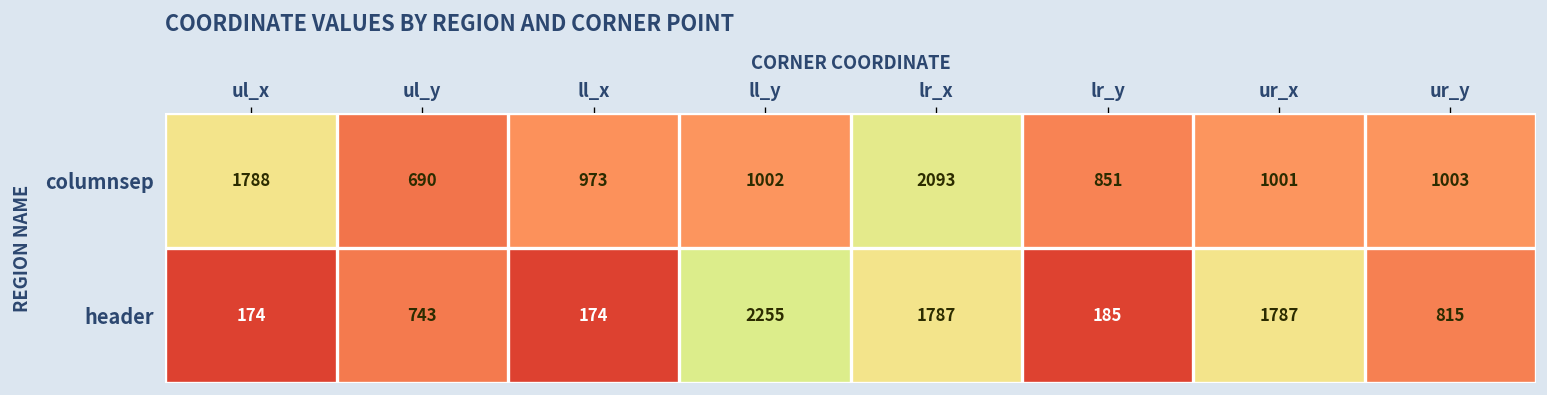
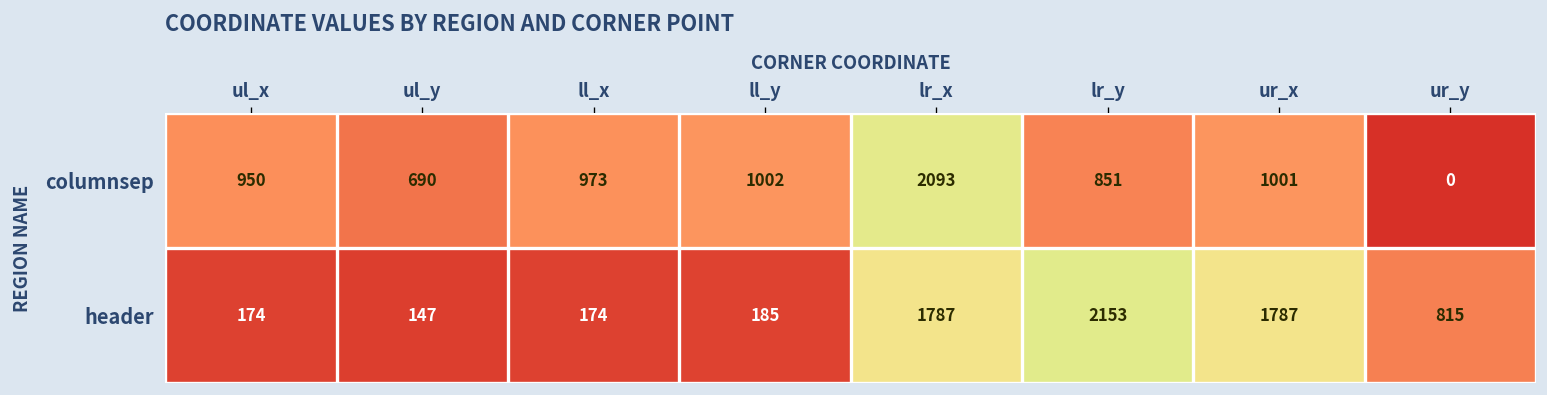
  {
    "columnsep": {
-     "ul_x": 1788,
+     "ul_x": 950,
      "ul_y": 690,
      "ll_x": 973,
      "ll_y": 1002,
      "lr_x": 2093,
      "lr_y": 851,
      "ur_x": 1001,
-     "ur_y": 1003
+     "ur_y": 0
    },
    "header": {
      "ul_x": 174,
-     "ul_y": 743,
+     "ul_y": 147,
      "ll_x": 174,
-     "ll_y": 2255,
+     "ll_y": 185,
      "lr_x": 1787,
-     "lr_y": 185,
+     "lr_y": 2153,
      "ur_x": 1787,
      "ur_y": 815
    }
  }
